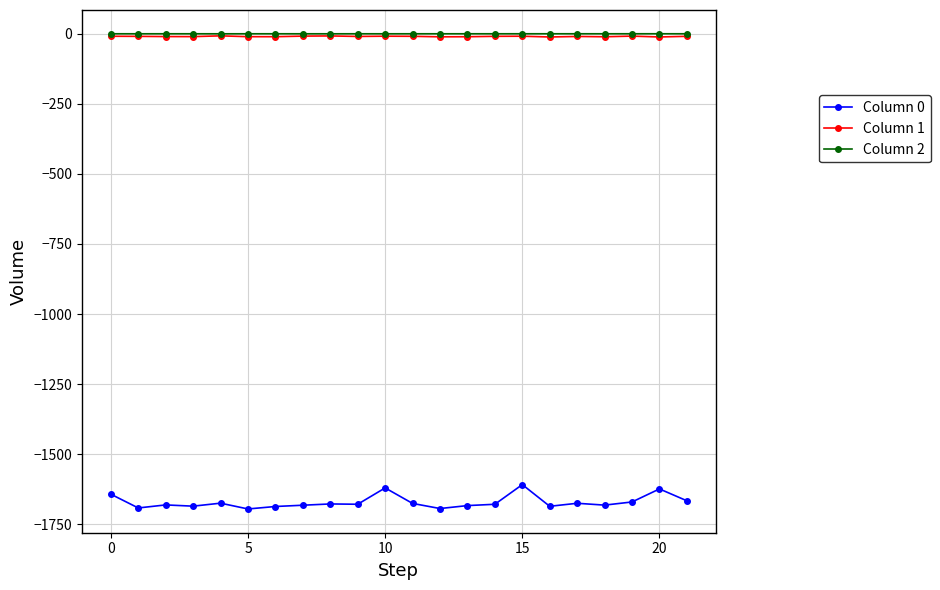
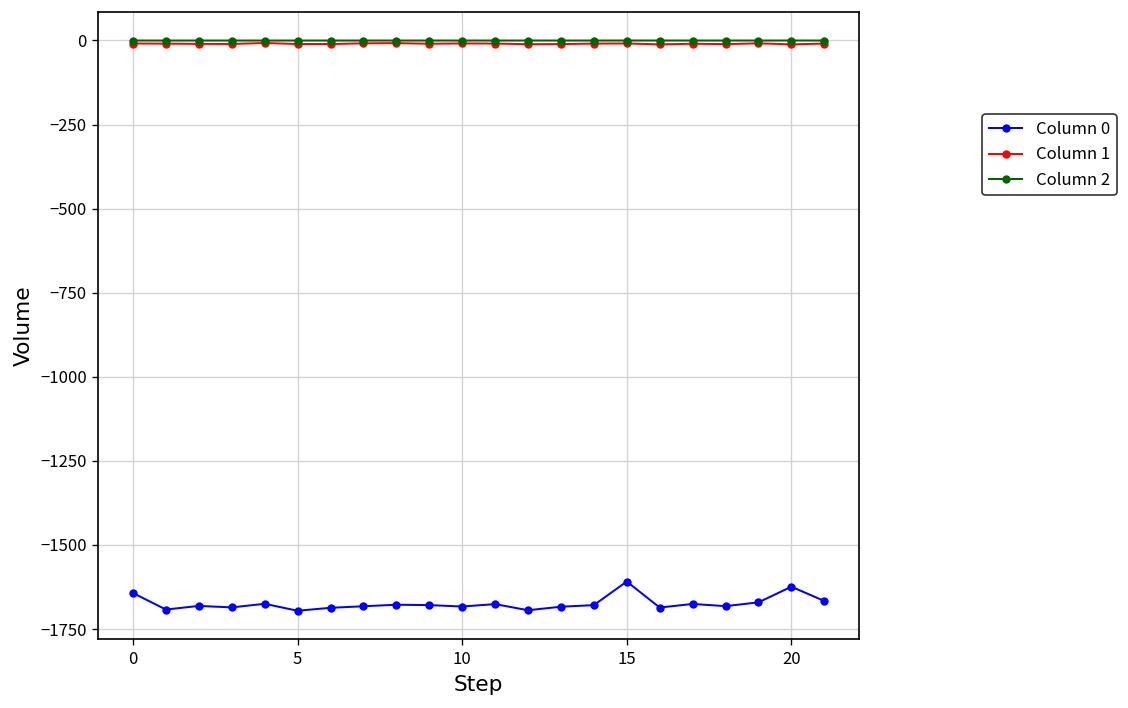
  {
    "Column 0": {
      "0": -1640,
      "5": -1700,
-     "10": -1620,
+     "10": -1680,
      "15": -1610,
      "20": -1620
    },
    "Column 1": {
      "5": -10,
      "20": -10
    },
    "Column 2": {
      "5": 0,
      "20": 0
    }
  }
